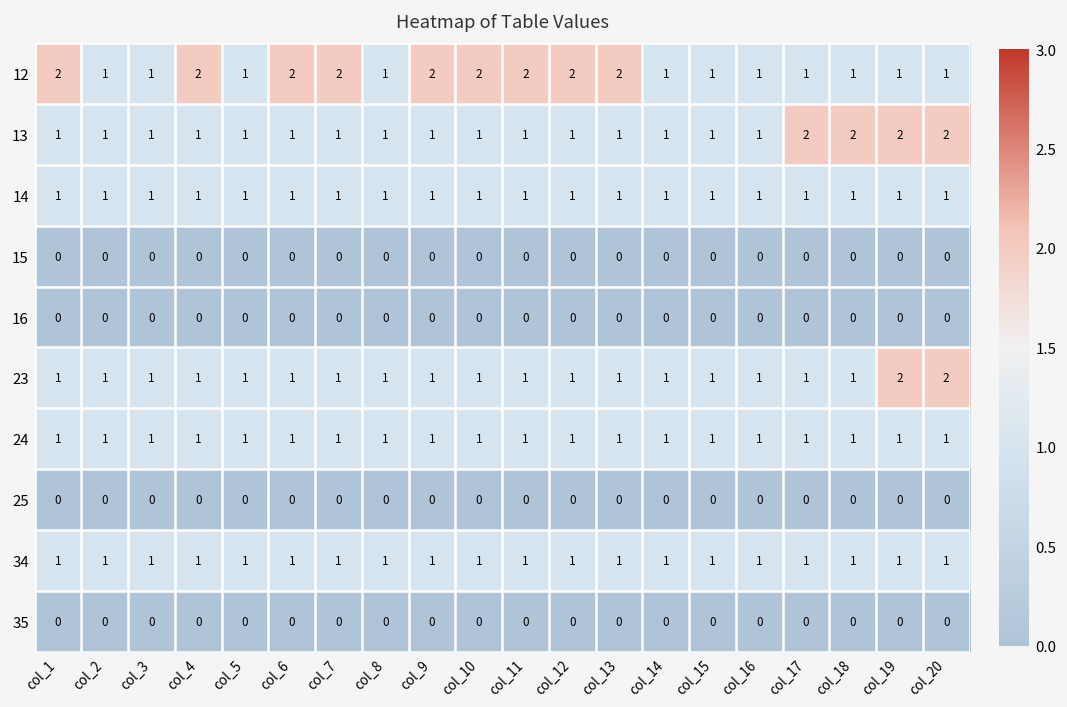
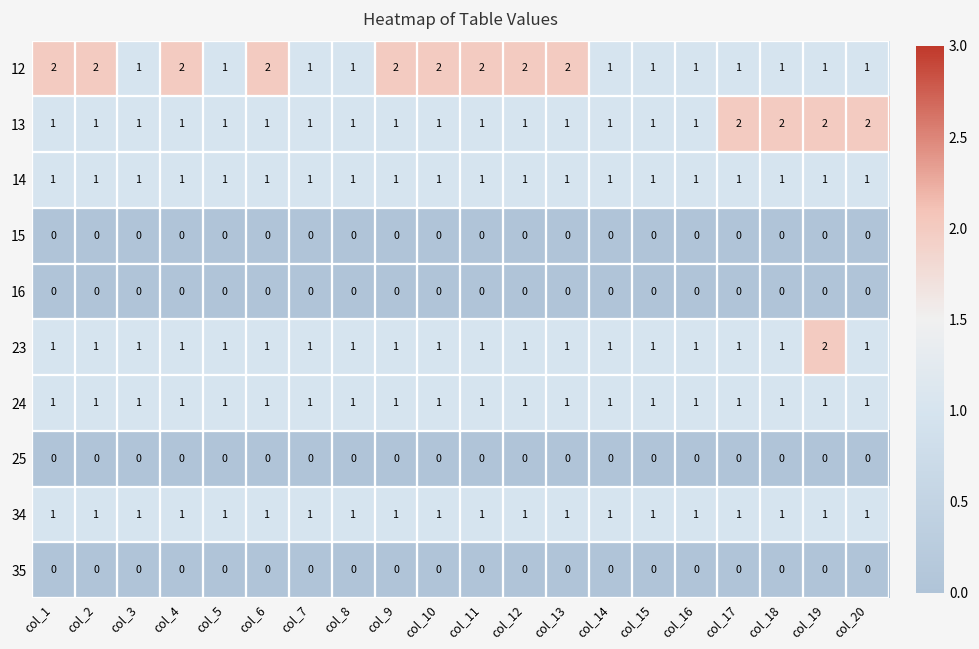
  {
    "12": {
      "col_1": 2,
-     "col_2": 1,
+     "col_2": 2,
      "col_3": 1,
      "col_4": 2,
      "col_5": 1,
      "col_6": 2,
-     "col_7": 2,
+     "col_7": 1,
      "col_8": 1,
      "col_9": 2,
      "col_10": 2,
      "col_11": 2,
      "col_12": 2,
      "col_13": 2,
      "col_14": 1,
      "col_15": 1,
      "col_16": 1,
      "col_17": 1,
      "col_18": 1,
      "col_19": 1,
      "col_20": 1
    },
    "13": {
      "col_1": 1,
      "col_2": 1,
      "col_3": 1,
      "col_4": 1,
      "col_5": 1,
      "col_6": 1,
      "col_7": 1,
      "col_8": 1,
      "col_9": 1,
      "col_10": 1,
      "col_11": 1,
      "col_12": 1,
      "col_13": 1,
      "col_14": 1,
      "col_15": 1,
      "col_16": 1,
      "col_17": 2,
      "col_18": 2,
      "col_19": 2,
      "col_20": 2
    },
    "14": {
      "col_1": 1,
      "col_2": 1,
      "col_3": 1,
      "col_4": 1,
      "col_5": 1,
      "col_6": 1,
      "col_7": 1,
      "col_8": 1,
      "col_9": 1,
      "col_10": 1,
      "col_11": 1,
      "col_12": 1,
      "col_13": 1,
      "col_14": 1,
      "col_15": 1,
      "col_16": 1,
      "col_17": 1,
      "col_18": 1,
      "col_19": 1,
      "col_20": 1
    },
    "15": {
      "col_1": 0,
      "col_2": 0,
      "col_3": 0,
      "col_4": 0,
      "col_5": 0,
      "col_6": 0,
      "col_7": 0,
      "col_8": 0,
      "col_9": 0,
      "col_10": 0,
      "col_11": 0,
      "col_12": 0,
      "col_13": 0,
      "col_14": 0,
      "col_15": 0,
      "col_16": 0,
      "col_17": 0,
      "col_18": 0,
      "col_19": 0,
      "col_20": 0
    },
    "16": {
      "col_1": 0,
      "col_2": 0,
      "col_3": 0,
      "col_4": 0,
      "col_5": 0,
      "col_6": 0,
      "col_7": 0,
      "col_8": 0,
      "col_9": 0,
      "col_10": 0,
      "col_11": 0,
      "col_12": 0,
      "col_13": 0,
      "col_14": 0,
      "col_15": 0,
      "col_16": 0,
      "col_17": 0,
      "col_18": 0,
      "col_19": 0,
      "col_20": 0
    },
    "23": {
      "col_1": 1,
      "col_2": 1,
      "col_3": 1,
      "col_4": 1,
      "col_5": 1,
      "col_6": 1,
      "col_7": 1,
      "col_8": 1,
      "col_9": 1,
      "col_10": 1,
      "col_11": 1,
      "col_12": 1,
      "col_13": 1,
      "col_14": 1,
      "col_15": 1,
      "col_16": 1,
      "col_17": 1,
      "col_18": 1,
      "col_19": 2,
-     "col_20": 2
+     "col_20": 1
    },
    "24": {
      "col_1": 1,
      "col_2": 1,
      "col_3": 1,
      "col_4": 1,
      "col_5": 1,
      "col_6": 1,
      "col_7": 1,
      "col_8": 1,
      "col_9": 1,
      "col_10": 1,
      "col_11": 1,
      "col_12": 1,
      "col_13": 1,
      "col_14": 1,
      "col_15": 1,
      "col_16": 1,
      "col_17": 1,
      "col_18": 1,
      "col_19": 1,
      "col_20": 1
    },
    "25": {
      "col_1": 0,
      "col_2": 0,
      "col_3": 0,
      "col_4": 0,
      "col_5": 0,
      "col_6": 0,
      "col_7": 0,
      "col_8": 0,
      "col_9": 0,
      "col_10": 0,
      "col_11": 0,
      "col_12": 0,
      "col_13": 0,
      "col_14": 0,
      "col_15": 0,
      "col_16": 0,
      "col_17": 0,
      "col_18": 0,
      "col_19": 0,
      "col_20": 0
    },
    "34": {
      "col_1": 1,
      "col_2": 1,
      "col_3": 1,
      "col_4": 1,
      "col_5": 1,
      "col_6": 1,
      "col_7": 1,
      "col_8": 1,
      "col_9": 1,
      "col_10": 1,
      "col_11": 1,
      "col_12": 1,
      "col_13": 1,
      "col_14": 1,
      "col_15": 1,
      "col_16": 1,
      "col_17": 1,
      "col_18": 1,
      "col_19": 1,
      "col_20": 1
    },
    "35": {
      "col_1": 0,
      "col_2": 0,
      "col_3": 0,
      "col_4": 0,
      "col_5": 0,
      "col_6": 0,
      "col_7": 0,
      "col_8": 0,
      "col_9": 0,
      "col_10": 0,
      "col_11": 0,
      "col_12": 0,
      "col_13": 0,
      "col_14": 0,
      "col_15": 0,
      "col_16": 0,
      "col_17": 0,
      "col_18": 0,
      "col_19": 0,
      "col_20": 0
    }
  }
